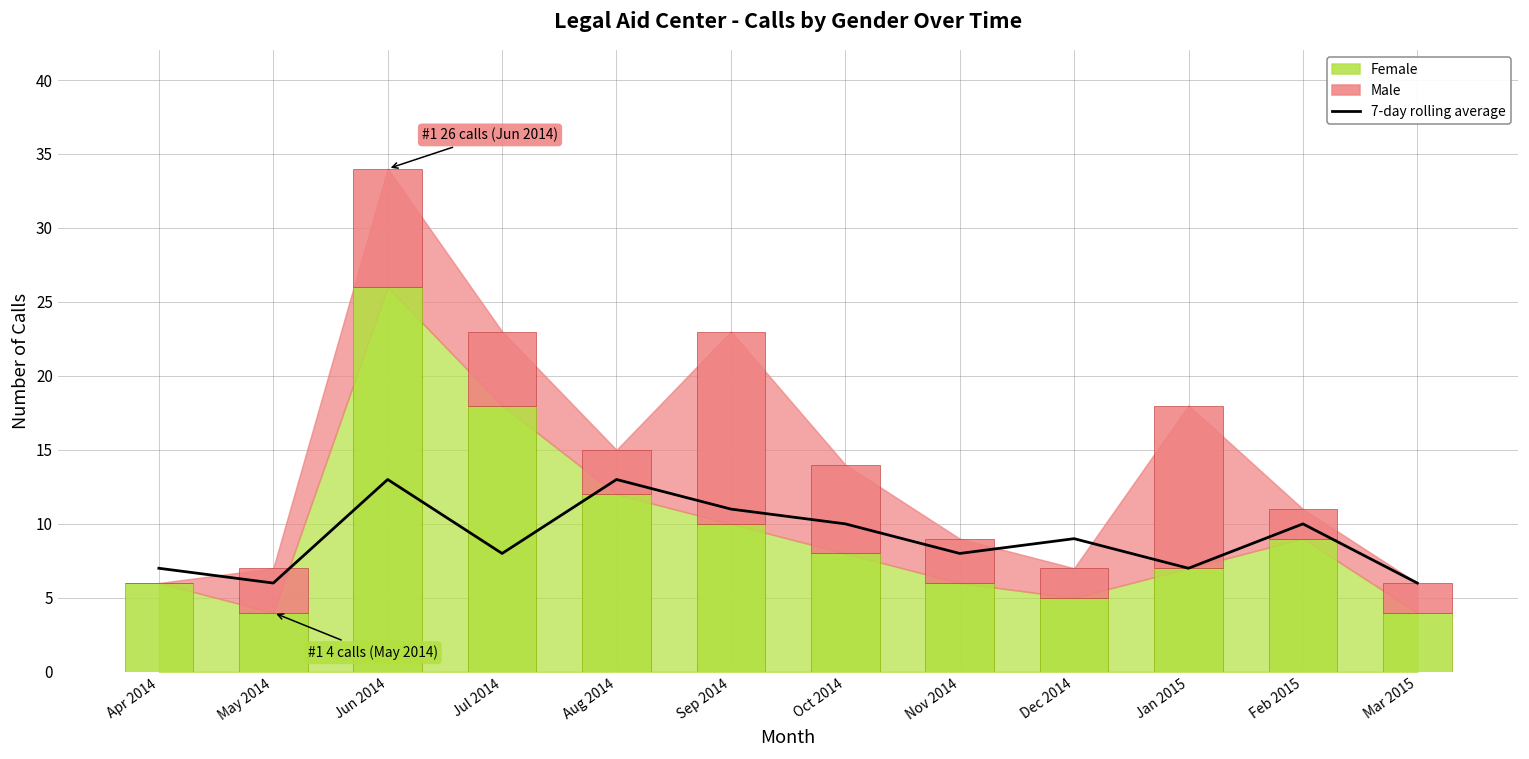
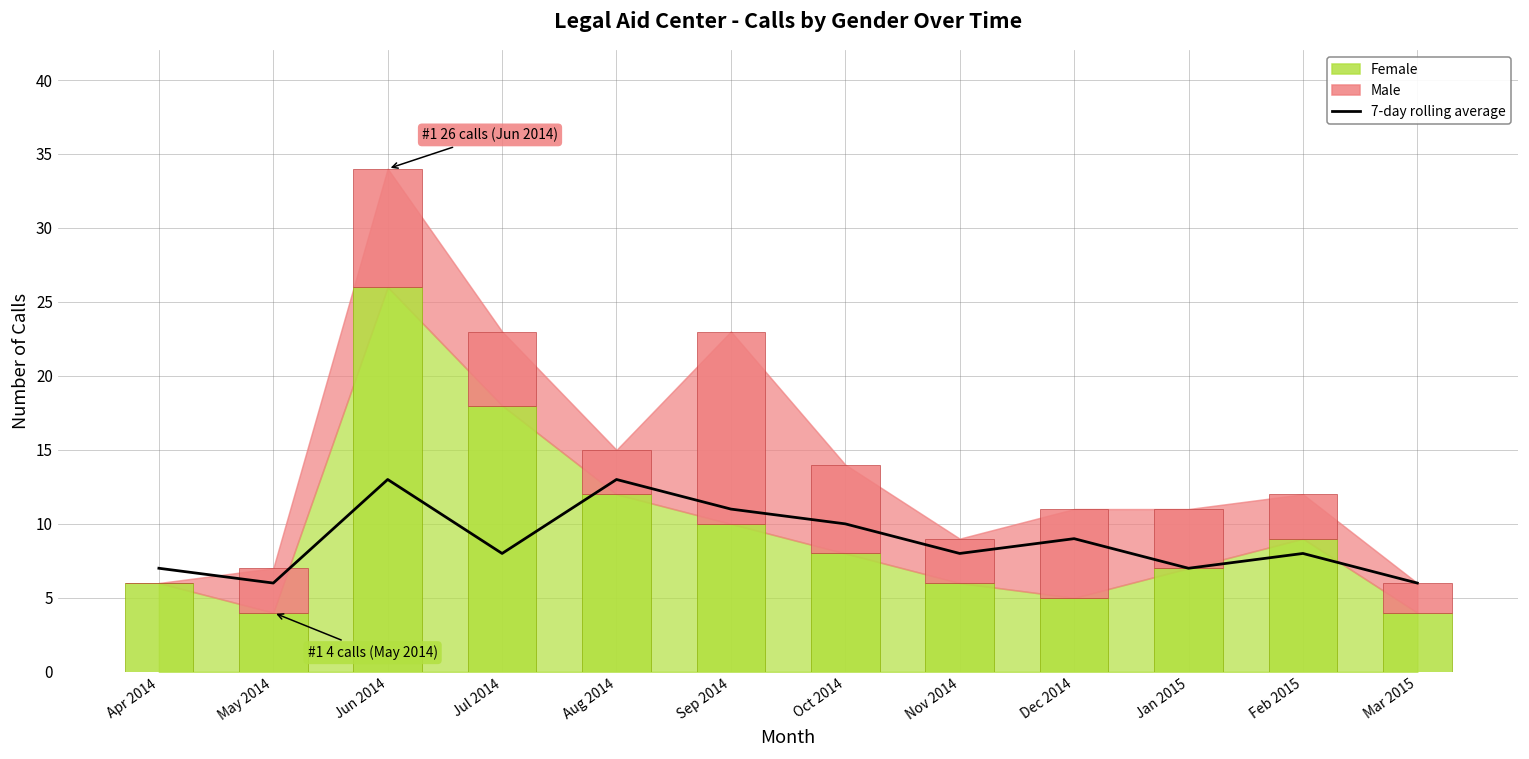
  {
    "7-day rolling average": {
      "Apr 2014": 7,
      "May 2014": 6,
      "Jun 2014": 13,
      "Jul 2014": 8,
      "Aug 2014": 13,
      "Sep 2014": 11,
      "Oct 2014": 10,
      "Nov 2014": 8,
      "Dec 2014": 9,
-     "Feb 2015": 10
+     "Feb 2015": 8
    },
    "Male": {
      "May 2014": 3,
      "Jul 2014": 5,
      "Aug 2014": 3,
      "Sep 2014": 13,
      "Oct 2014": 6,
      "Nov 2014": 3,
-     "Dec 2014": 2,
-     "Jan 2015": 11,
-     "Feb 2015": 2
+     "Dec 2014": 6,
+     "Jan 2015": 4,
+     "Feb 2015": 3
    }
  }
